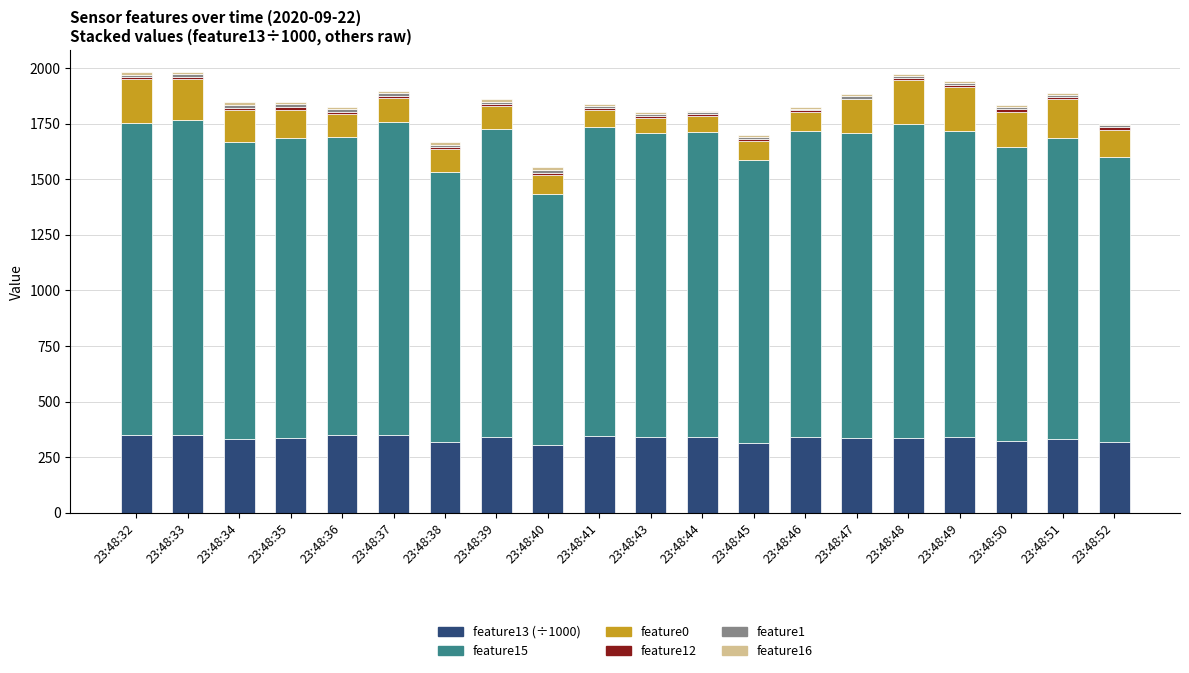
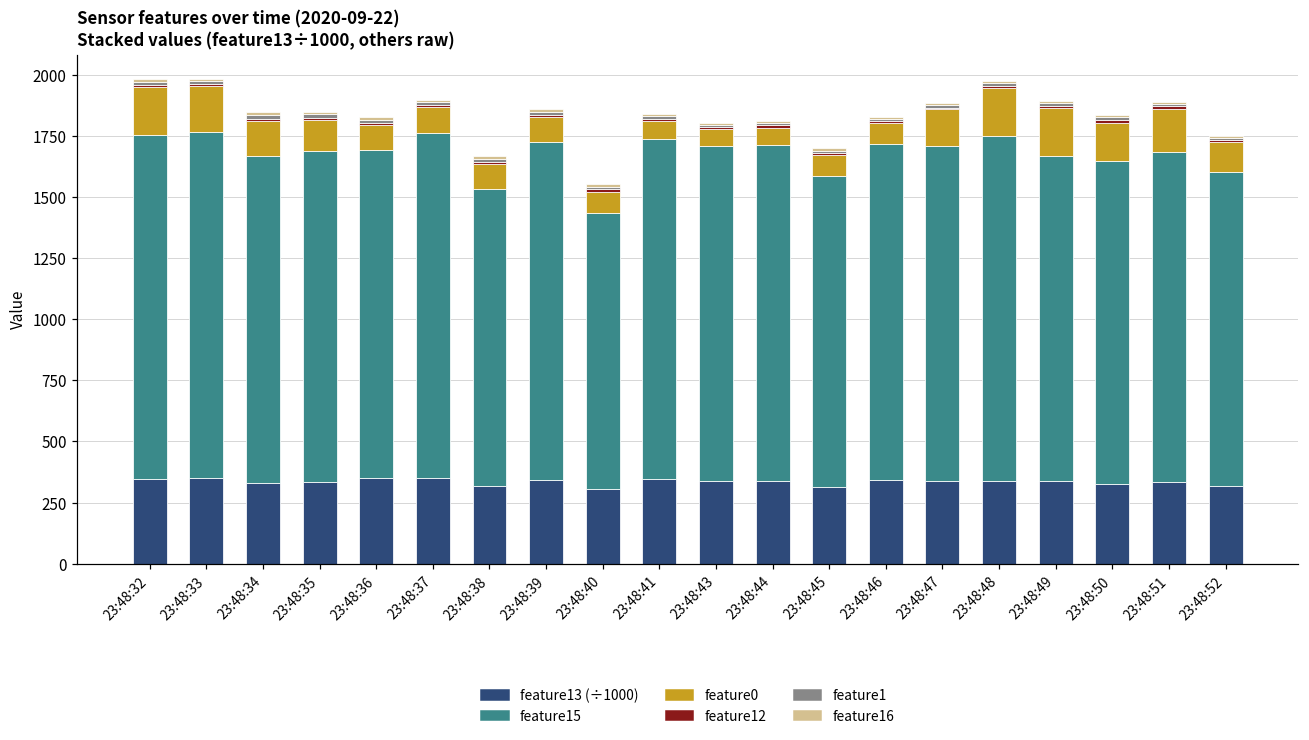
  {
    "feature13 (÷1000)": {
      "23:48:32": 350,
      "23:48:33": 350,
      "23:48:34": 330,
      "23:48:35": 330,
      "23:48:36": 350,
      "23:48:37": 350,
      "23:48:38": 320,
      "23:48:39": 340,
      "23:48:40": 300,
      "23:48:41": 340,
      "23:48:43": 340,
      "23:48:44": 340,
      "23:48:45": 310,
      "23:48:46": 340,
      "23:48:47": 340,
      "23:48:48": 340,
      "23:48:49": 340,
      "23:48:50": 320,
      "23:48:51": 330,
      "23:48:52": 320
    },
    "feature15": {
      "23:48:32": 1400,
      "23:48:33": 1410,
      "23:48:34": 1340,
      "23:48:35": 1350,
      "23:48:36": 1340,
      "23:48:37": 1410,
      "23:48:38": 1210,
      "23:48:39": 1380,
      "23:48:40": 1130,
      "23:48:41": 1390,
      "23:48:43": 1370,
      "23:48:44": 1370,
      "23:48:45": 1270,
      "23:48:46": 1380,
      "23:48:47": 1370,
      "23:48:48": 1410,
-     "23:48:49": 1380,
+     "23:48:49": 1330,
      "23:48:50": 1320,
      "23:48:51": 1350,
      "23:48:52": 1280
    },
    "feature0": {
      "23:48:32": 200,
      "23:48:33": 190,
      "23:48:34": 140,
      "23:48:35": 130,
      "23:48:36": 100,
      "23:48:37": 110,
      "23:48:38": 100,
      "23:48:39": 100,
      "23:48:40": 90,
      "23:48:41": 80,
      "23:48:43": 70,
      "23:48:44": 70,
      "23:48:45": 90,
      "23:48:46": 80,
      "23:48:47": 150,
      "23:48:48": 190,
      "23:48:49": 200,
      "23:48:50": 160,
      "23:48:51": 170,
      "23:48:52": 120
    },
    "feature12": {
      "23:48:50": 10
    },
    "feature1": {
      "23:48:34": 20,
      "23:48:35": 10,
      "23:48:36": 10,
      "23:48:37": 10,
      "23:48:38": 10,
      "23:48:39": 10,
      "23:48:47": 10
    },
    "feature16": {
      "23:48:37": 10,
      "23:48:38": 10,
      "23:48:39": 10,
      "23:48:40": 10
    }
  }
